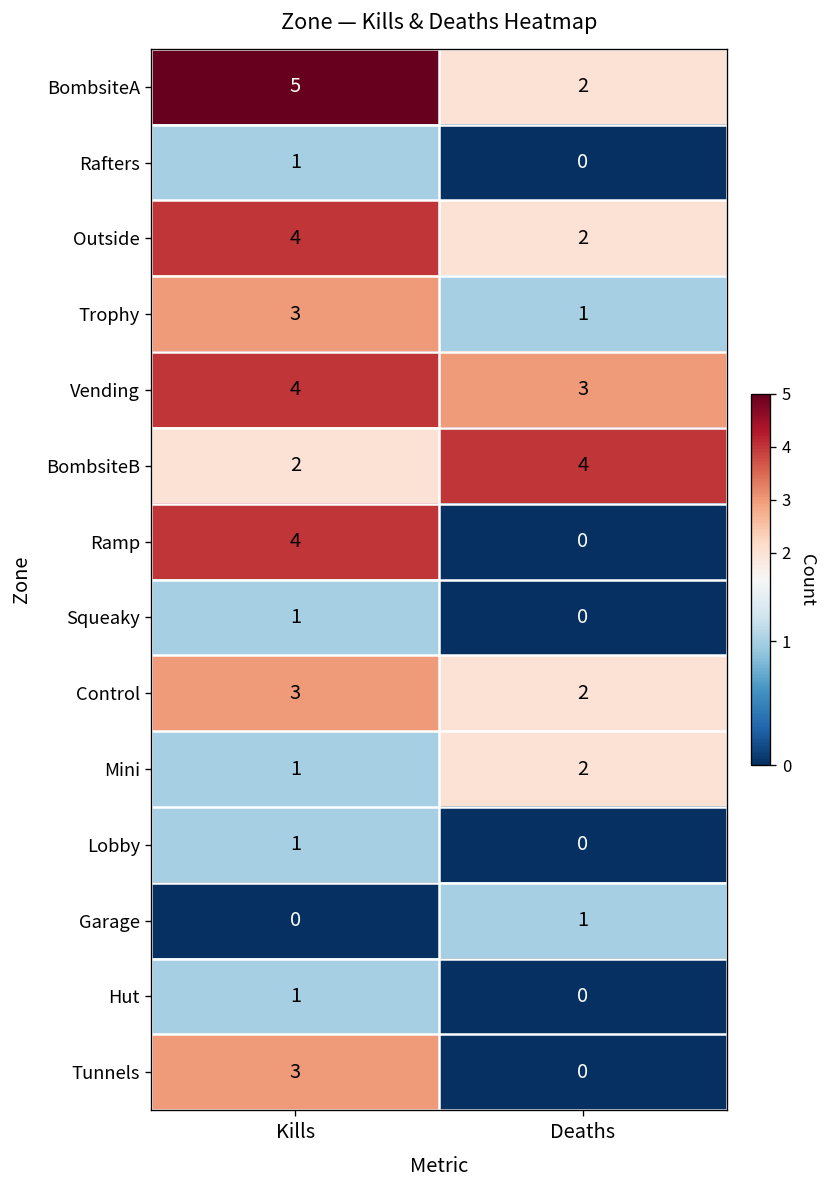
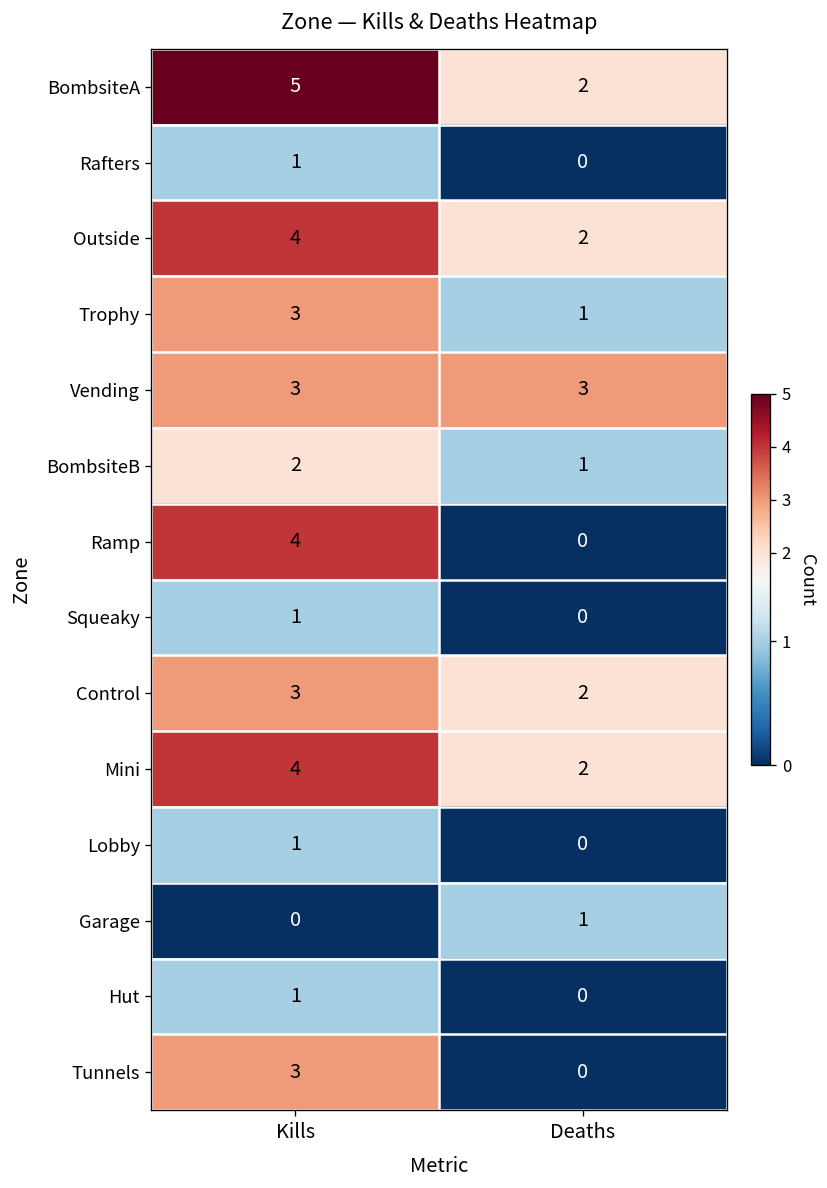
  {
    "BombsiteA": {
      "Kills": 5,
      "Deaths": 2
    },
    "Rafters": {
      "Kills": 1,
      "Deaths": 0
    },
    "Outside": {
      "Kills": 4,
      "Deaths": 2
    },
    "Trophy": {
      "Kills": 3,
      "Deaths": 1
    },
    "Vending": {
-     "Kills": 4,
+     "Kills": 3,
      "Deaths": 3
    },
    "BombsiteB": {
      "Kills": 2,
-     "Deaths": 4
+     "Deaths": 1
    },
    "Ramp": {
      "Kills": 4,
      "Deaths": 0
    },
    "Squeaky": {
      "Kills": 1,
      "Deaths": 0
    },
    "Control": {
      "Kills": 3,
      "Deaths": 2
    },
    "Mini": {
-     "Kills": 1,
+     "Kills": 4,
      "Deaths": 2
    },
    "Lobby": {
      "Kills": 1,
      "Deaths": 0
    },
    "Garage": {
      "Kills": 0,
      "Deaths": 1
    },
    "Hut": {
      "Kills": 1,
      "Deaths": 0
    },
    "Tunnels": {
      "Kills": 3,
      "Deaths": 0
    }
  }
